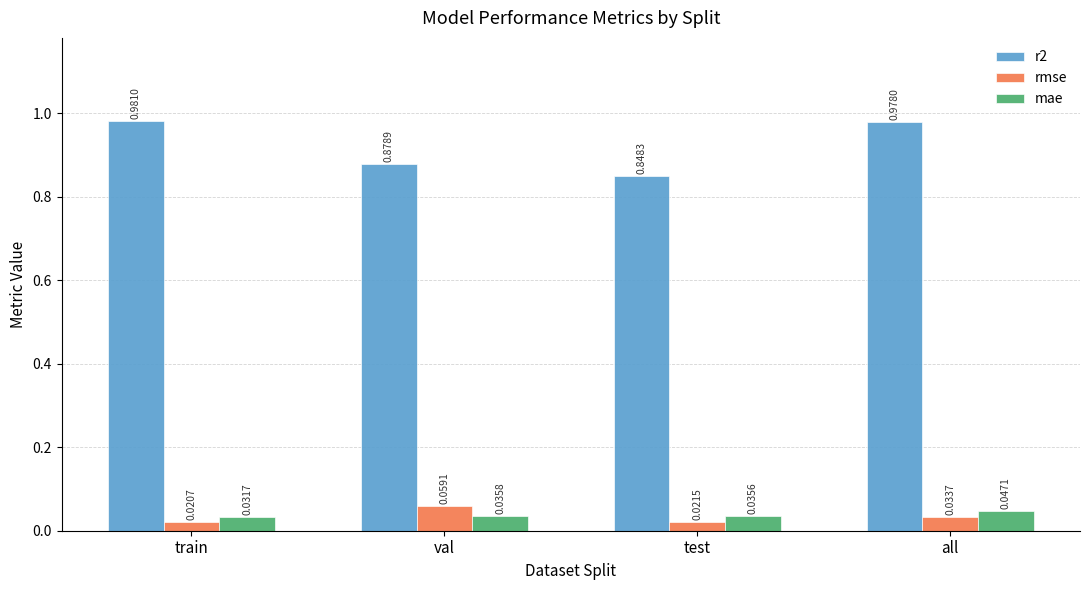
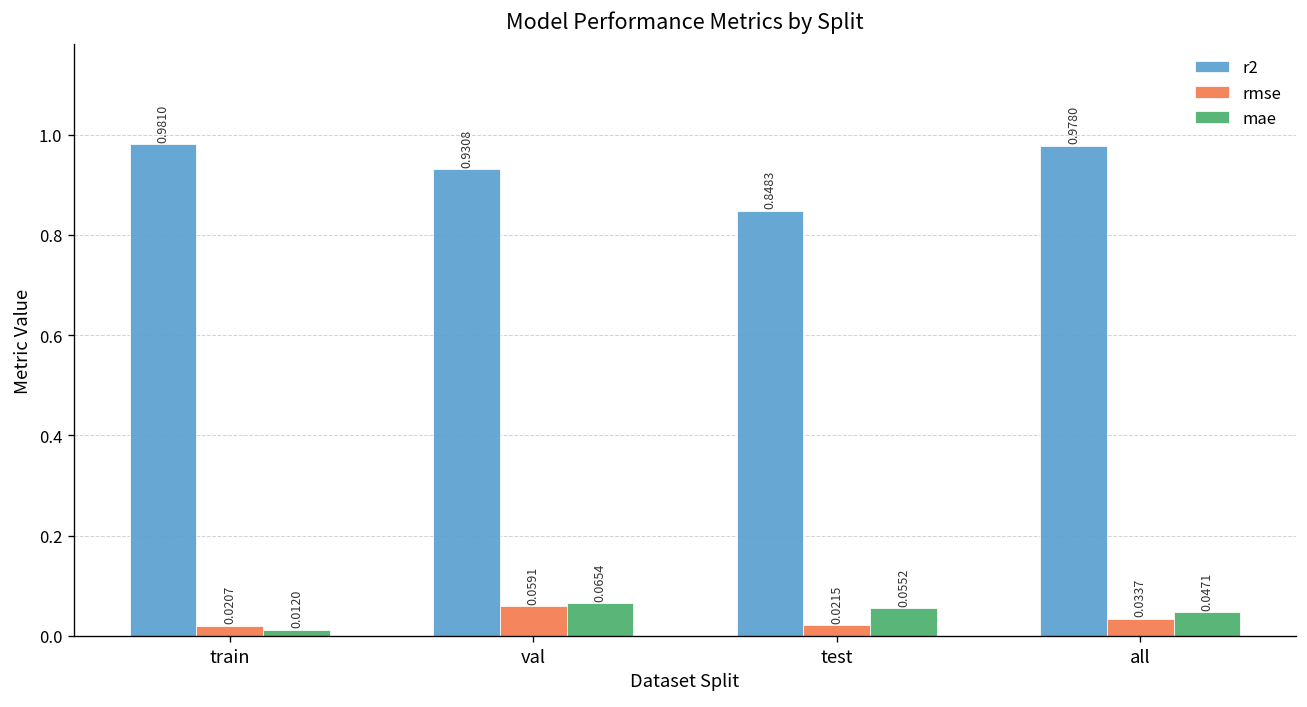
  {
    "r2": {
      "train": 0.9810,
-     "val": 0.8789,
+     "val": 0.9308,
      "test": 0.8483,
      "all": 0.9780
    },
    "rmse": {
      "train": 0.0207,
      "val": 0.0591,
      "test": 0.0215,
      "all": 0.0337
    },
    "mae": {
-     "train": 0.0317,
-     "val": 0.0358,
-     "test": 0.0356,
+     "train": 0.0120,
+     "val": 0.0654,
+     "test": 0.0552,
      "all": 0.0471
    }
  }
